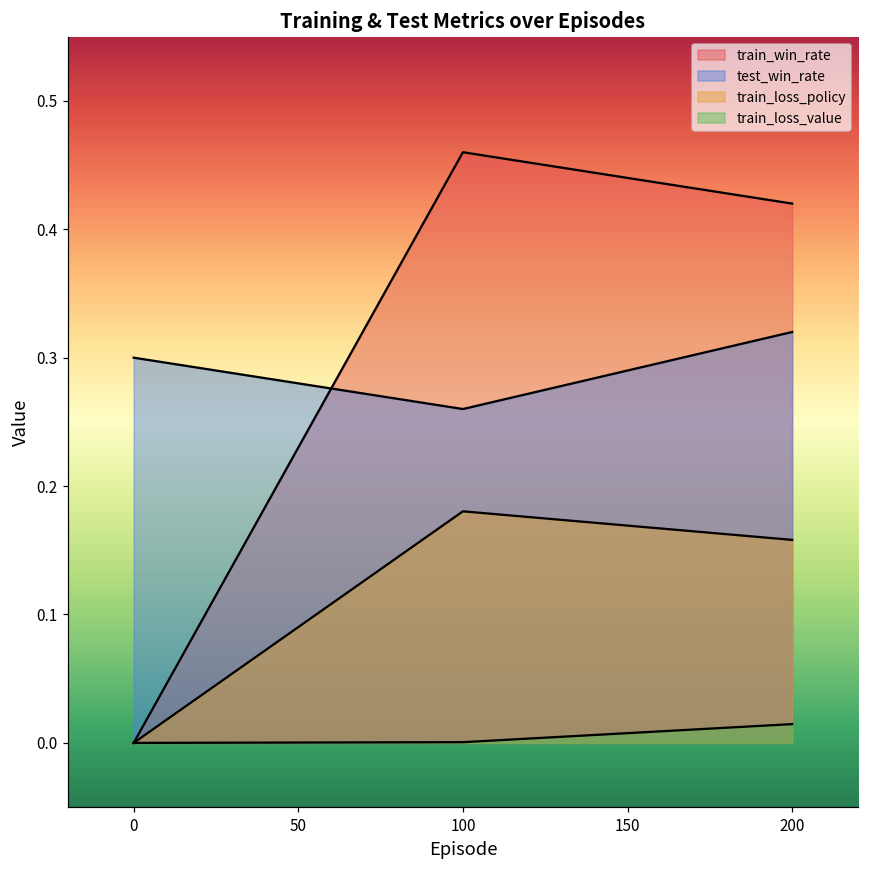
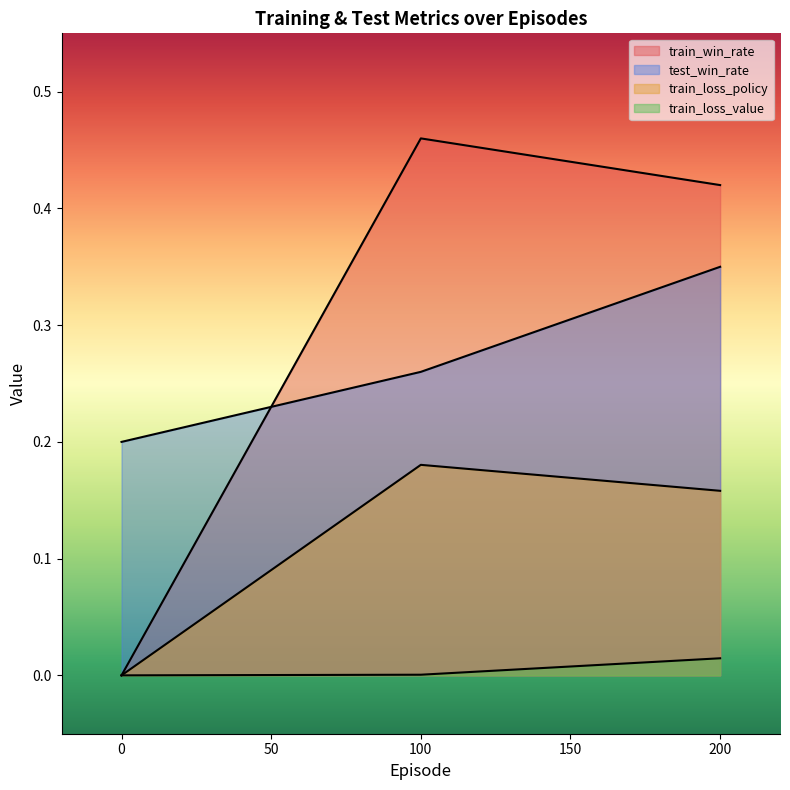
  {
    "test_win_rate": {
-     "0": 0.3,
+     "0": 0.2,
      "100": 0.26,
-     "200": 0.32
+     "200": 0.35
    },
    "train_loss_value": {
      "100": 0.00,
      "200": 0.015
    }
  }
